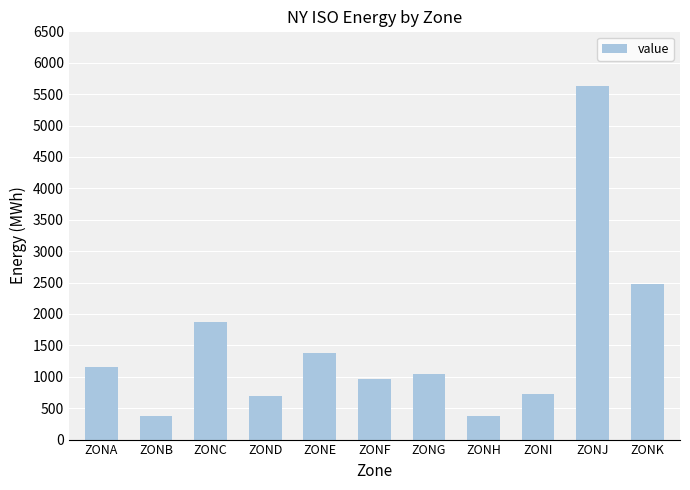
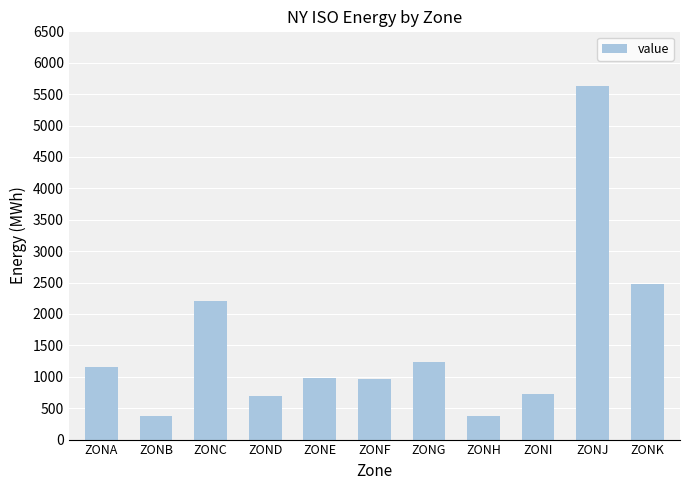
  {
    "ZONA": 1200,
    "ZONB": 400,
-   "ZONC": 1900,
+   "ZONC": 2200,
    "ZOND": 700,
-   "ZONE": 1400,
+   "ZONE": 1000,
    "ZONF": 1000,
-   "ZONG": 1100,
+   "ZONG": 1200,
    "ZONH": 400,
    "ZONI": 700,
    "ZONJ": 5600,
    "ZONK": 2500
  }
